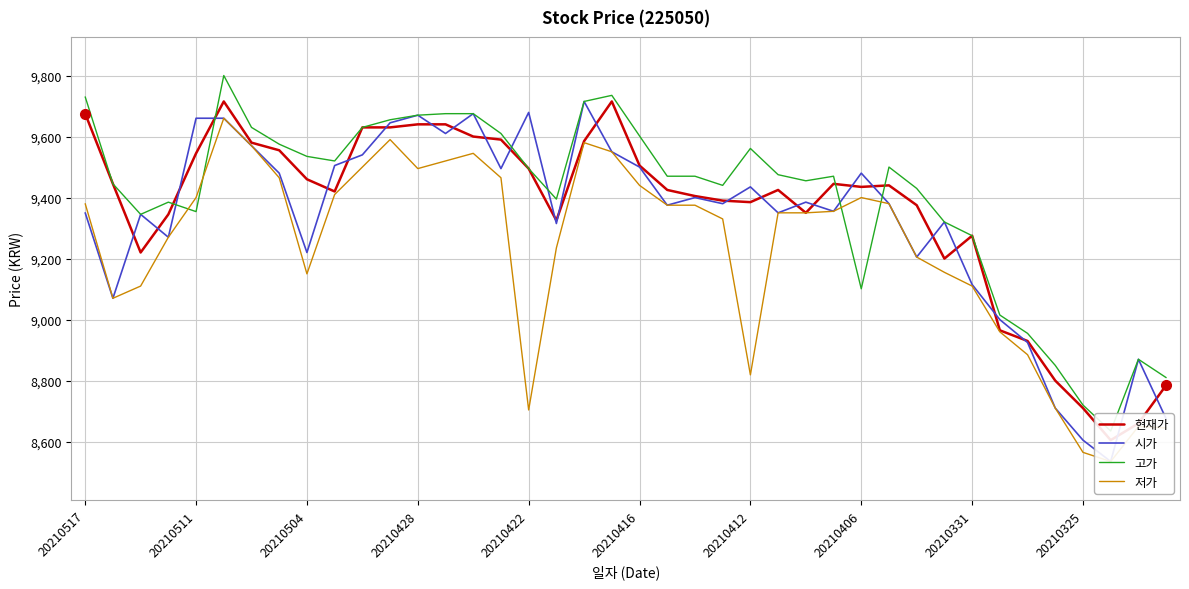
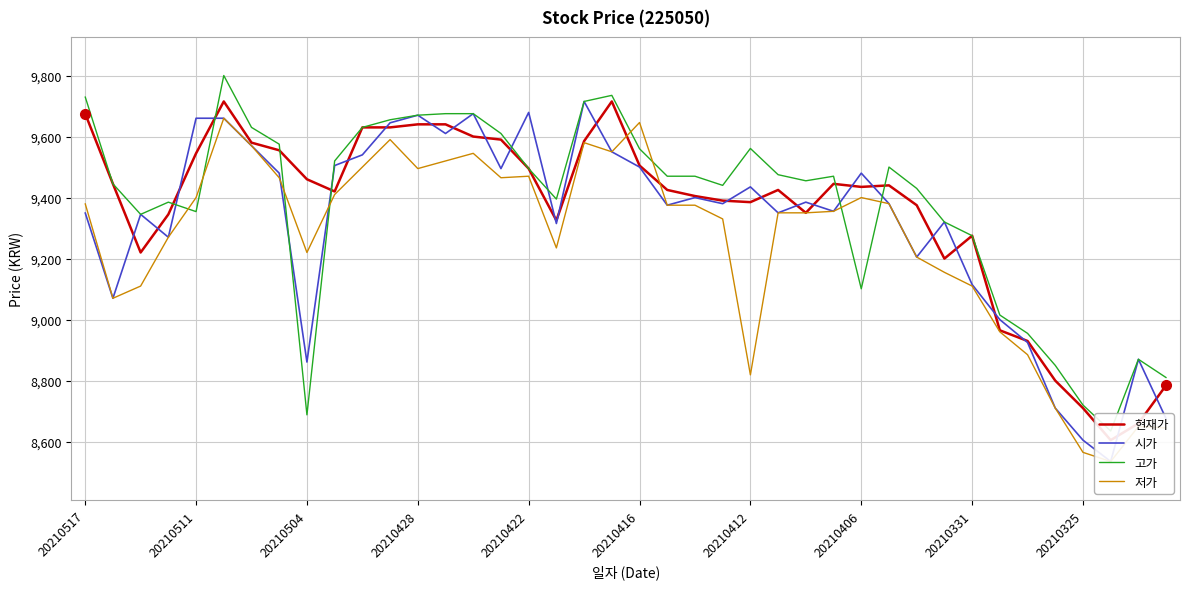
  {
    "시가": {
      "20210517": "9,350",
      "20210511": "9,660",
-     "20210504": "9,220",
+     "20210504": "8,860",
      "20210422": "9,680",
      "20210412": "9,440",
      "20210406": "9,480",
      "20210325": "8,610"
    },
    "고가": {
      "20210517": "9,730",
      "20210511": "9,350",
-     "20210504": "9,540",
-     "20210416": "9,600",
+     "20210504": "8,690",
+     "20210416": "9,560",
      "20210412": "9,560",
      "20210406": "9,100",
      "20210325": "8,720"
    },
    "저가": {
      "20210517": "9,380",
      "20210511": "9,400",
-     "20210504": "9,150",
+     "20210504": "9,220",
      "20210428": "9,500",
-     "20210422": "8,700",
-     "20210416": "9,440",
+     "20210422": "9,470",
+     "20210416": "9,650",
      "20210412": "8,820",
      "20210406": "9,400",
      "20210325": "8,570"
    }
  }
